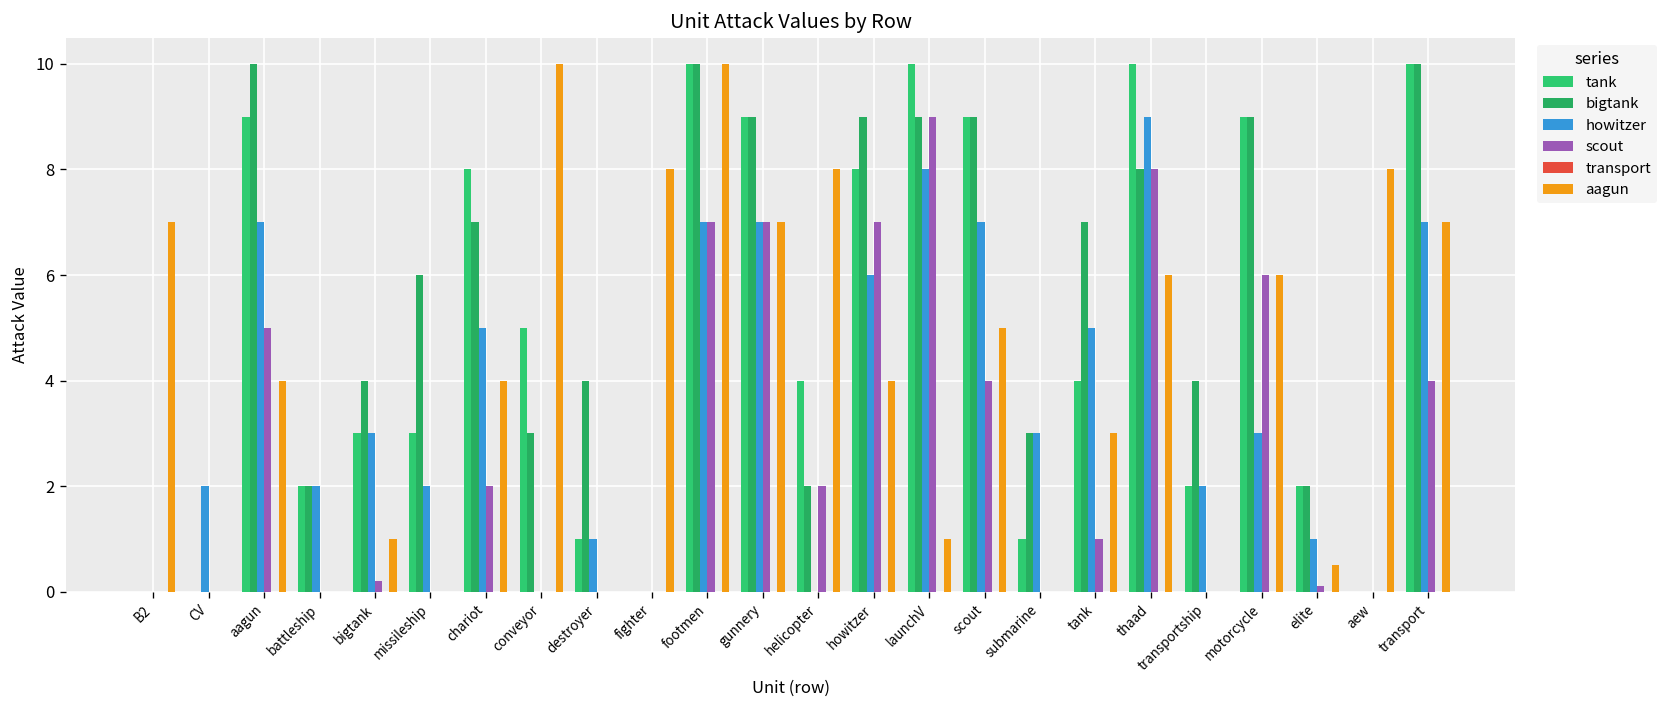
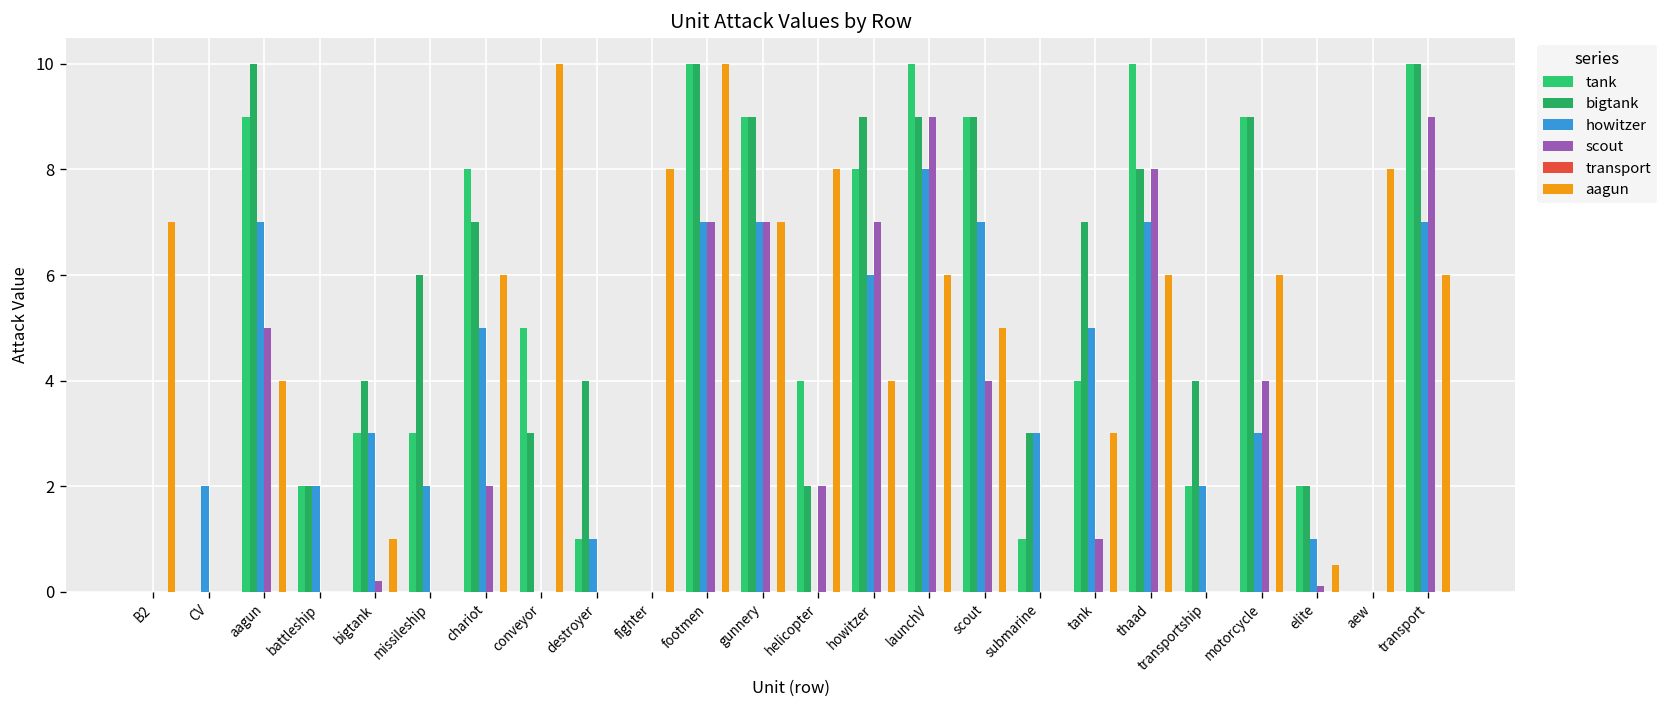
  {
    "howitzer": {
      "B2": 0,
      "CV": 2,
      "aagun": 7,
      "battleship": 2,
      "bigtank": 3,
      "missileship": 2,
      "chariot": 5,
      "conveyor": 0,
      "destroyer": 1,
      "fighter": 0,
      "footmen": 7,
      "gunnery": 7,
      "helicopter": 0,
      "howitzer": 6,
      "launchV": 8,
      "scout": 7,
      "submarine": 3,
      "tank": 5,
-     "thaad": 9,
+     "thaad": 7,
      "transportship": 2,
      "motorcycle": 3,
      "elite": 1,
      "aew": 0,
      "transport": 7
    },
    "scout": {
      "B2": 0,
      "CV": 0,
      "aagun": 5,
      "battleship": 0,
      "bigtank": 0.2,
      "missileship": 0,
      "chariot": 2,
      "conveyor": 0,
      "destroyer": 0,
      "fighter": 0,
      "footmen": 7,
      "gunnery": 7,
      "helicopter": 2,
      "howitzer": 7,
      "launchV": 9,
      "scout": 4,
      "submarine": 0,
      "tank": 1,
      "thaad": 8,
      "transportship": 0,
-     "motorcycle": 6,
+     "motorcycle": 4,
      "elite": 0.1,
      "aew": 0,
-     "transport": 4
+     "transport": 9
    },
    "transport": {
      "B2": 0,
      "CV": 0,
      "aagun": 0,
      "battleship": 0,
      "bigtank": 0,
      "missileship": 0,
      "chariot": 0,
      "conveyor": 0,
      "destroyer": 0,
      "fighter": 0,
      "footmen": 0,
      "gunnery": 0,
      "helicopter": 0,
      "howitzer": 0,
      "launchV": 0,
      "scout": 0,
      "submarine": 0,
      "tank": 0,
      "thaad": 0,
      "transportship": 0,
      "motorcycle": 0,
      "elite": 0,
      "aew": 0,
      "transport": 0
    },
    "aagun": {
      "B2": 7,
      "CV": 0,
      "aagun": 4,
      "battleship": 0,
      "bigtank": 1,
      "missileship": 0,
-     "chariot": 4,
+     "chariot": 6,
      "conveyor": 10,
      "destroyer": 0,
      "fighter": 8,
      "footmen": 10,
      "gunnery": 7,
      "helicopter": 8,
      "howitzer": 4,
-     "launchV": 1,
+     "launchV": 6,
      "scout": 5,
      "submarine": 0,
      "tank": 3,
      "thaad": 6,
      "transportship": 0,
      "motorcycle": 6,
      "elite": 0.5,
      "aew": 8,
-     "transport": 7
+     "transport": 6
    }
  }
